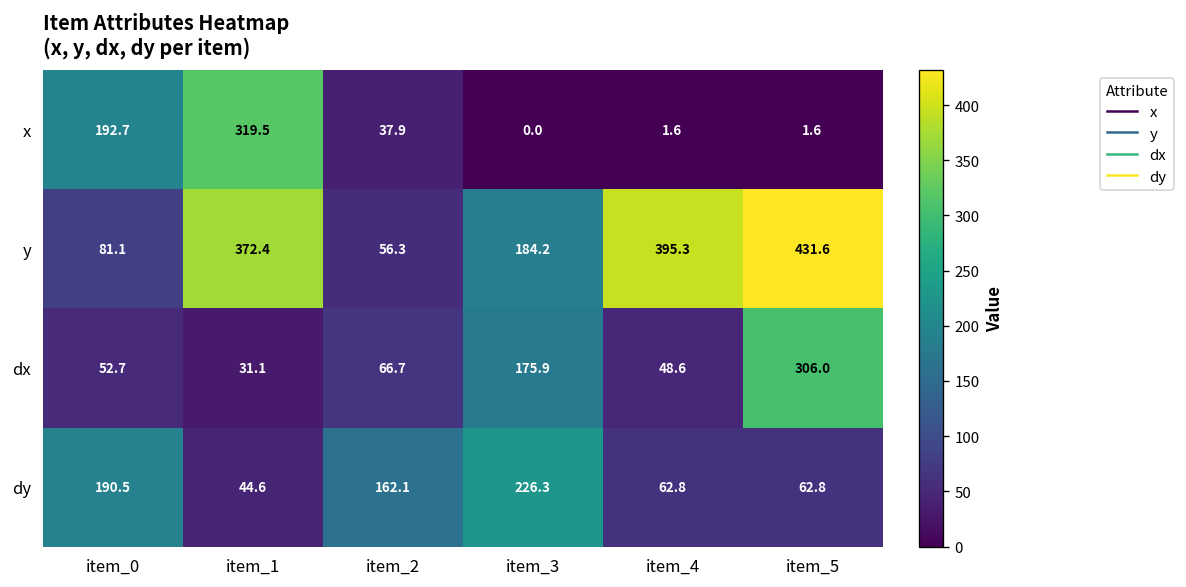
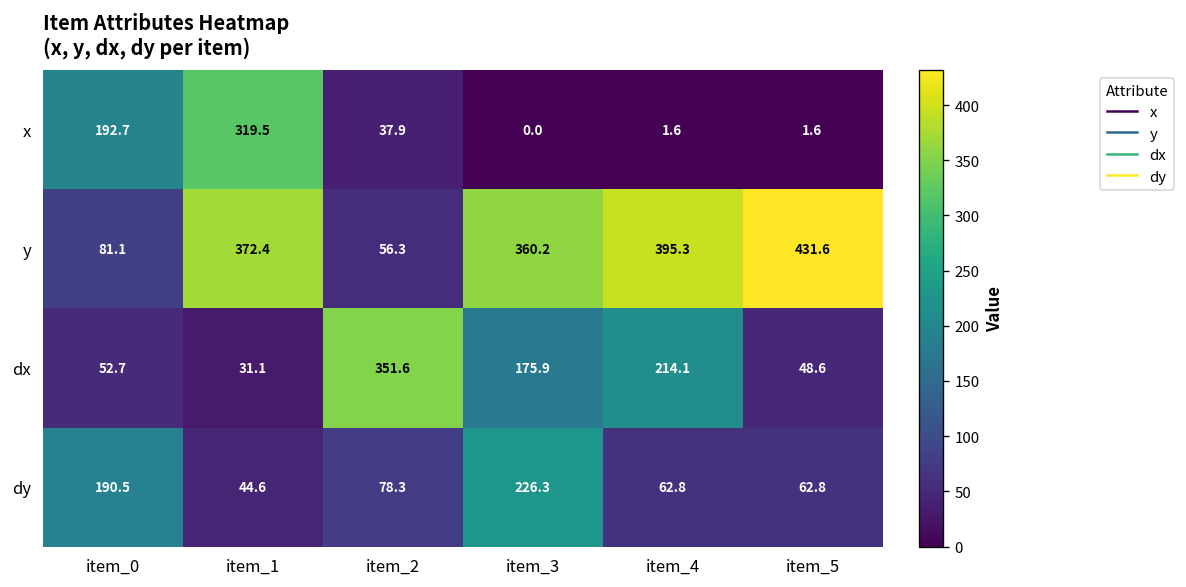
  {
    "x": {
      "item_0": 192.7,
      "item_1": 319.5,
      "item_2": 37.9,
      "item_3": 0.0,
      "item_4": 1.6,
      "item_5": 1.6
    },
    "y": {
      "item_0": 81.1,
      "item_1": 372.4,
      "item_2": 56.3,
-     "item_3": 184.2,
+     "item_3": 360.2,
      "item_4": 395.3,
      "item_5": 431.6
    },
    "dx": {
      "item_0": 52.7,
      "item_1": 31.1,
-     "item_2": 66.7,
+     "item_2": 351.6,
      "item_3": 175.9,
-     "item_4": 48.6,
-     "item_5": 306.0
+     "item_4": 214.1,
+     "item_5": 48.6
    },
    "dy": {
      "item_0": 190.5,
      "item_1": 44.6,
-     "item_2": 162.1,
+     "item_2": 78.3,
      "item_3": 226.3,
      "item_4": 62.8,
      "item_5": 62.8
    }
  }
